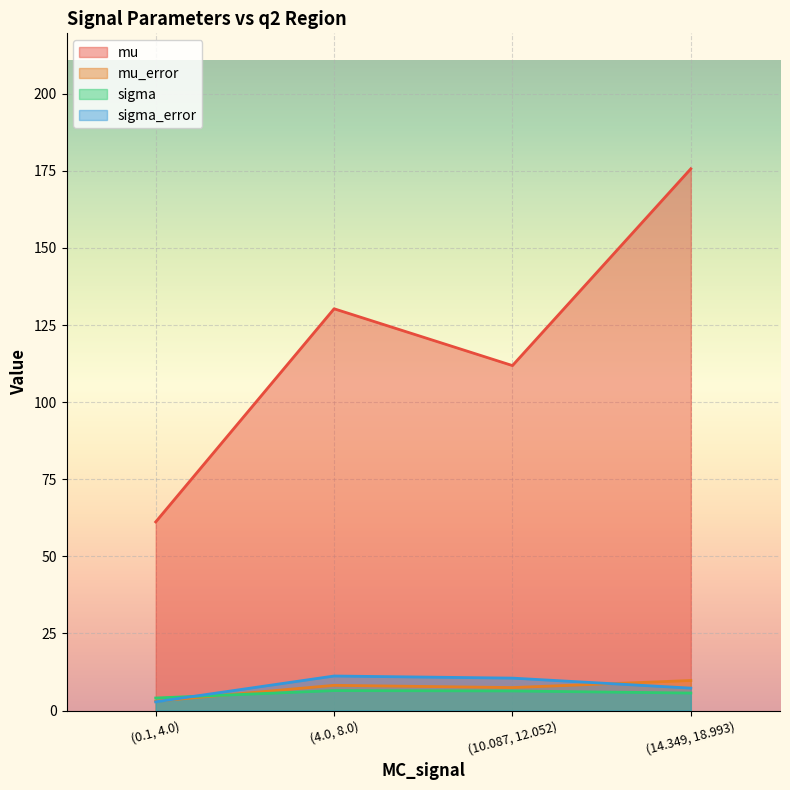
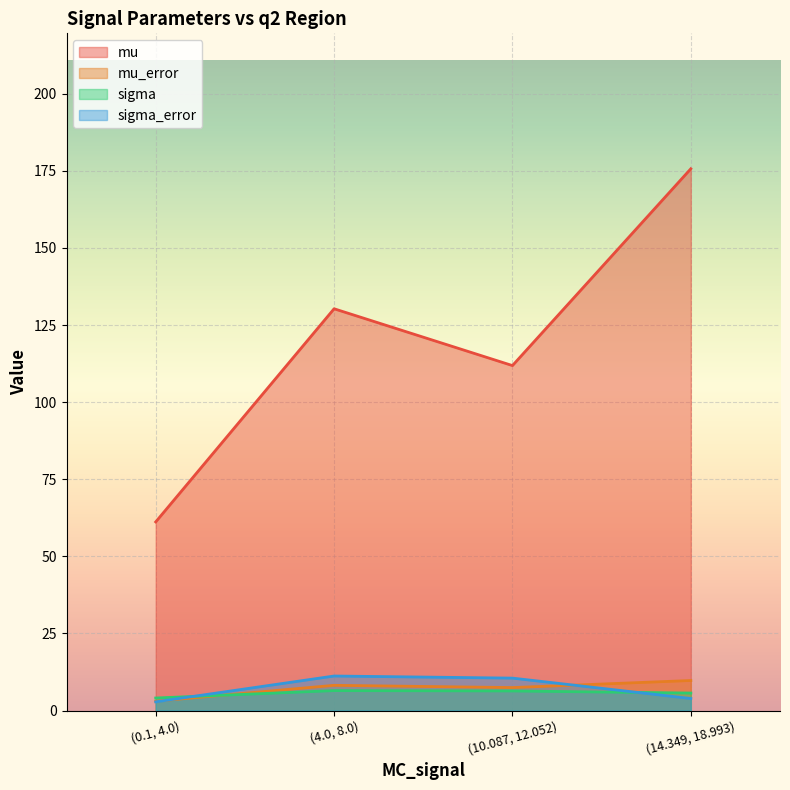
  {
    "sigma": {
      "(0.1, 4.0)": 4,
      "(4.0, 8.0)": 6,
      "(10.087, 12.052)": 6,
      "(14.349, 18.993)": 6
    },
    "sigma_error": {
      "(4.0, 8.0)": 11,
      "(10.087, 12.052)": 11,
-     "(14.349, 18.993)": 7
+     "(14.349, 18.993)": 4
    }
  }
